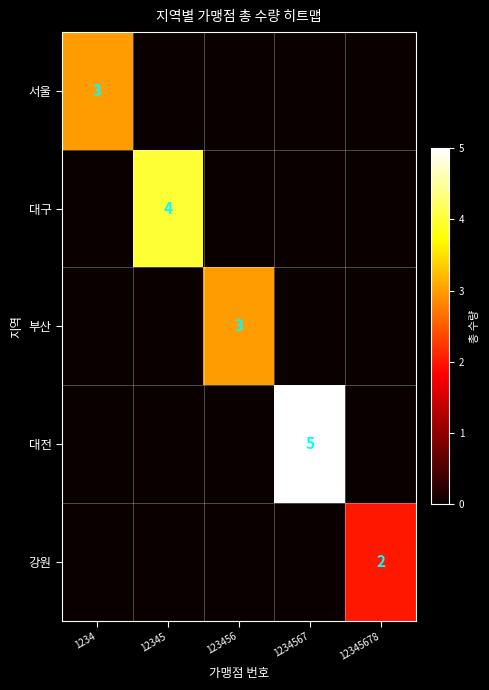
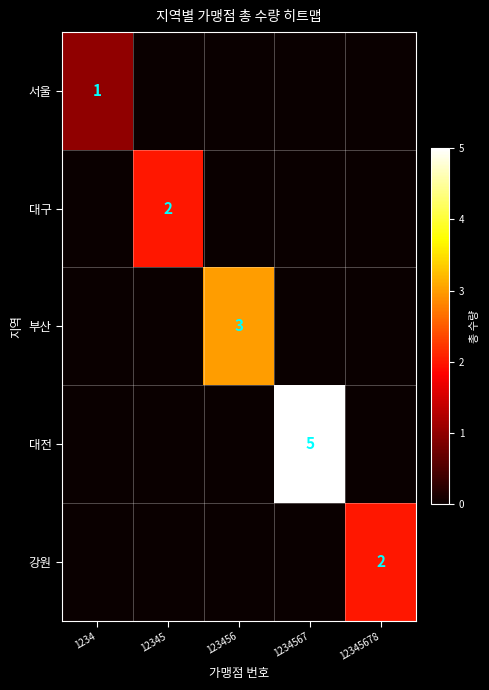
  {
    "서울": {
-     "1234": 3
+     "1234": 1
    },
    "대구": {
-     "12345": 4
+     "12345": 2
    },
    "부산": {
      "123456": 3
    },
    "대전": {
      "1234567": 5
    },
    "강원": {
      "12345678": 2
    }
  }
